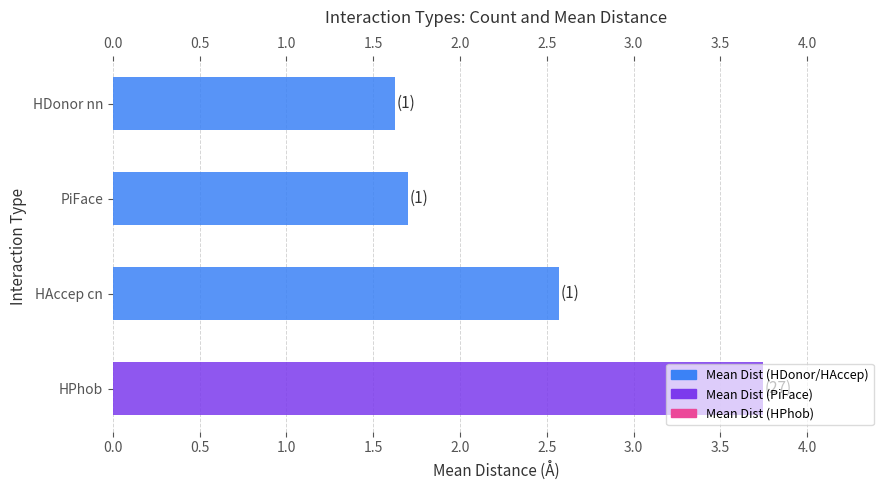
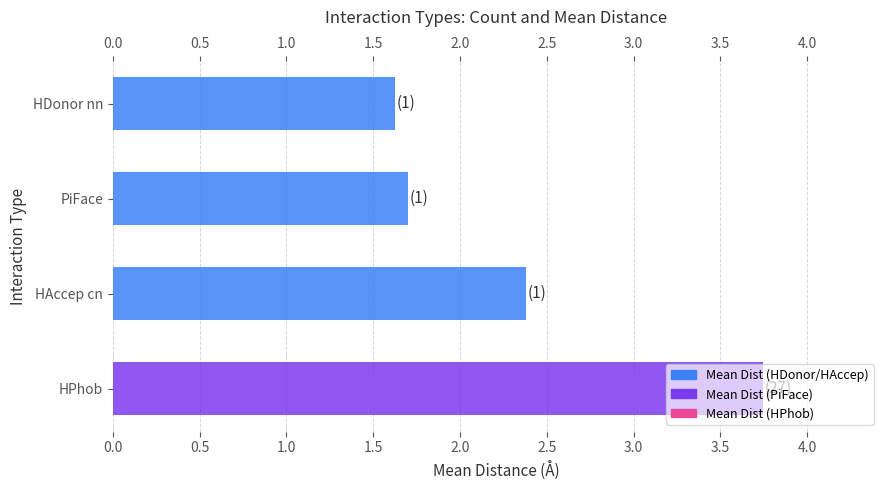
  {
-   "HAccep cn": 2.57
+   "HAccep cn": 2.38
  }
